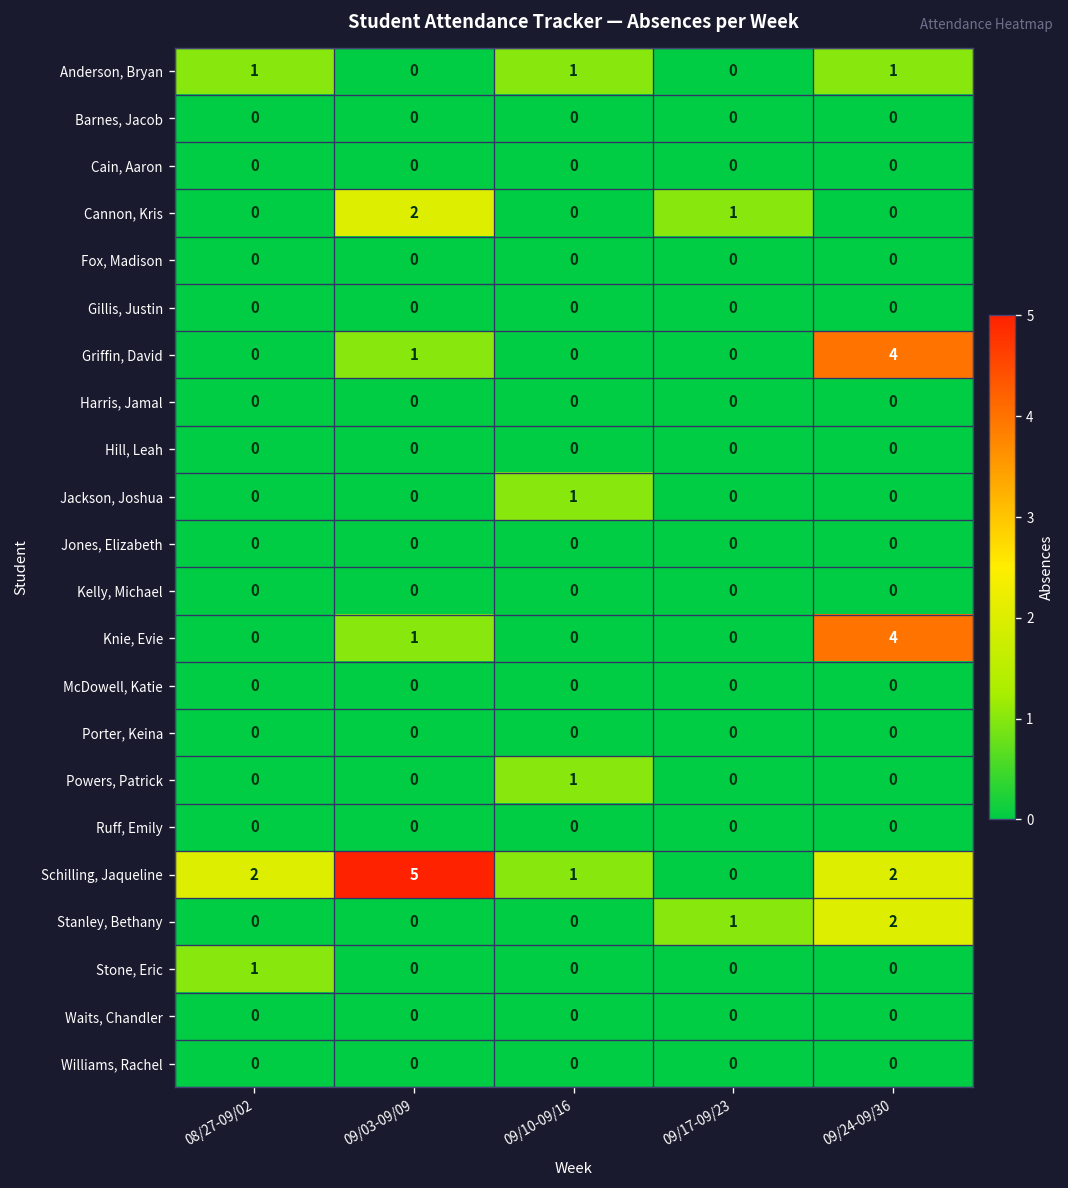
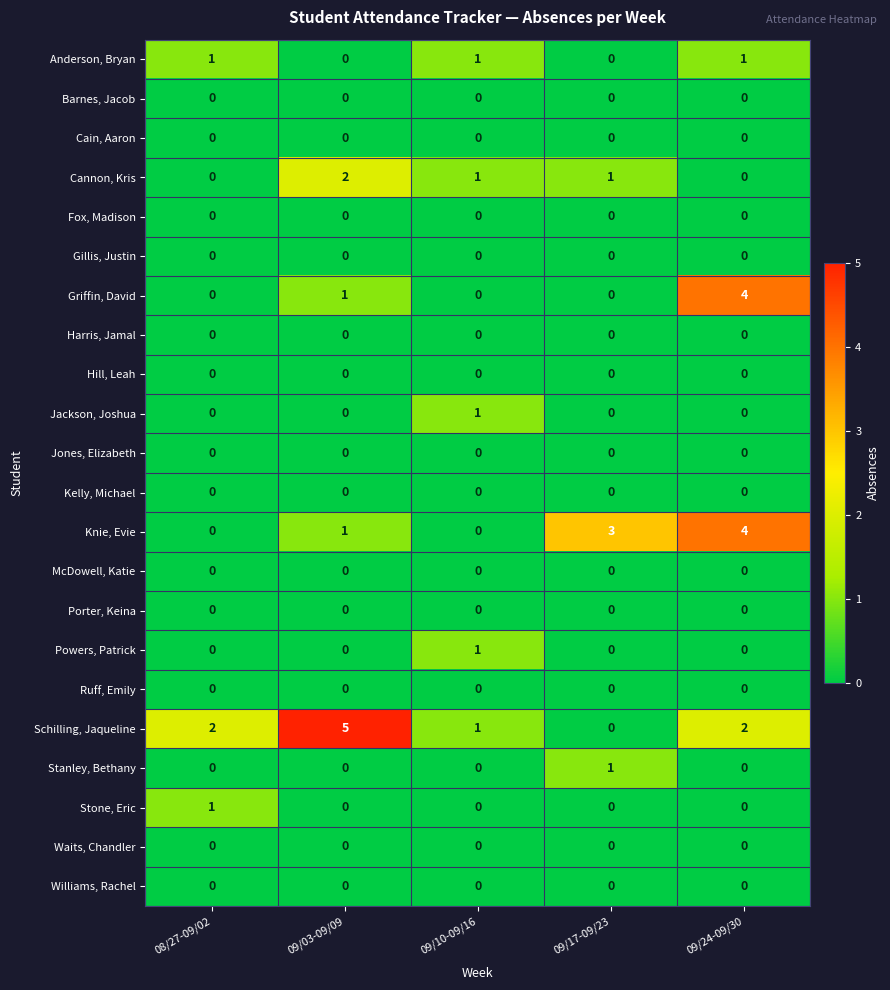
  {
    "Anderson, Bryan": {
      "08/27-09/02": 1,
      "09/03-09/09": 0,
      "09/10-09/16": 1,
      "09/17-09/23": 0,
      "09/24-09/30": 1
    },
    "Barnes, Jacob": {
      "08/27-09/02": 0,
      "09/03-09/09": 0,
      "09/10-09/16": 0,
      "09/17-09/23": 0,
      "09/24-09/30": 0
    },
    "Cain, Aaron": {
      "08/27-09/02": 0,
      "09/03-09/09": 0,
      "09/10-09/16": 0,
      "09/17-09/23": 0,
      "09/24-09/30": 0
    },
    "Cannon, Kris": {
      "08/27-09/02": 0,
      "09/03-09/09": 2,
-     "09/10-09/16": 0,
+     "09/10-09/16": 1,
      "09/17-09/23": 1,
      "09/24-09/30": 0
    },
    "Fox, Madison": {
      "08/27-09/02": 0,
      "09/03-09/09": 0,
      "09/10-09/16": 0,
      "09/17-09/23": 0,
      "09/24-09/30": 0
    },
    "Gillis, Justin": {
      "08/27-09/02": 0,
      "09/03-09/09": 0,
      "09/10-09/16": 0,
      "09/17-09/23": 0,
      "09/24-09/30": 0
    },
    "Griffin, David": {
      "08/27-09/02": 0,
      "09/03-09/09": 1,
      "09/10-09/16": 0,
      "09/17-09/23": 0,
      "09/24-09/30": 4
    },
    "Harris, Jamal": {
      "08/27-09/02": 0,
      "09/03-09/09": 0,
      "09/10-09/16": 0,
      "09/17-09/23": 0,
      "09/24-09/30": 0
    },
    "Hill, Leah": {
      "08/27-09/02": 0,
      "09/03-09/09": 0,
      "09/10-09/16": 0,
      "09/17-09/23": 0,
      "09/24-09/30": 0
    },
    "Jackson, Joshua": {
      "08/27-09/02": 0,
      "09/03-09/09": 0,
      "09/10-09/16": 1,
      "09/17-09/23": 0,
      "09/24-09/30": 0
    },
    "Jones, Elizabeth": {
      "08/27-09/02": 0,
      "09/03-09/09": 0,
      "09/10-09/16": 0,
      "09/17-09/23": 0,
      "09/24-09/30": 0
    },
    "Kelly, Michael": {
      "08/27-09/02": 0,
      "09/03-09/09": 0,
      "09/10-09/16": 0,
      "09/17-09/23": 0,
      "09/24-09/30": 0
    },
    "Knie, Evie": {
      "08/27-09/02": 0,
      "09/03-09/09": 1,
      "09/10-09/16": 0,
-     "09/17-09/23": 0,
+     "09/17-09/23": 3,
      "09/24-09/30": 4
    },
    "McDowell, Katie": {
      "08/27-09/02": 0,
      "09/03-09/09": 0,
      "09/10-09/16": 0,
      "09/17-09/23": 0,
      "09/24-09/30": 0
    },
    "Porter, Keina": {
      "08/27-09/02": 0,
      "09/03-09/09": 0,
      "09/10-09/16": 0,
      "09/17-09/23": 0,
      "09/24-09/30": 0
    },
    "Powers, Patrick": {
      "08/27-09/02": 0,
      "09/03-09/09": 0,
      "09/10-09/16": 1,
      "09/17-09/23": 0,
      "09/24-09/30": 0
    },
    "Ruff, Emily": {
      "08/27-09/02": 0,
      "09/03-09/09": 0,
      "09/10-09/16": 0,
      "09/17-09/23": 0,
      "09/24-09/30": 0
    },
    "Schilling, Jaqueline": {
      "08/27-09/02": 2,
      "09/03-09/09": 5,
      "09/10-09/16": 1,
      "09/17-09/23": 0,
      "09/24-09/30": 2
    },
    "Stanley, Bethany": {
      "08/27-09/02": 0,
      "09/03-09/09": 0,
      "09/10-09/16": 0,
      "09/17-09/23": 1,
-     "09/24-09/30": 2
+     "09/24-09/30": 0
    },
    "Stone, Eric": {
      "08/27-09/02": 1,
      "09/03-09/09": 0,
      "09/10-09/16": 0,
      "09/17-09/23": 0,
      "09/24-09/30": 0
    },
    "Waits, Chandler": {
      "08/27-09/02": 0,
      "09/03-09/09": 0,
      "09/10-09/16": 0,
      "09/17-09/23": 0,
      "09/24-09/30": 0
    },
    "Williams, Rachel": {
      "08/27-09/02": 0,
      "09/03-09/09": 0,
      "09/10-09/16": 0,
      "09/17-09/23": 0,
      "09/24-09/30": 0
    }
  }
